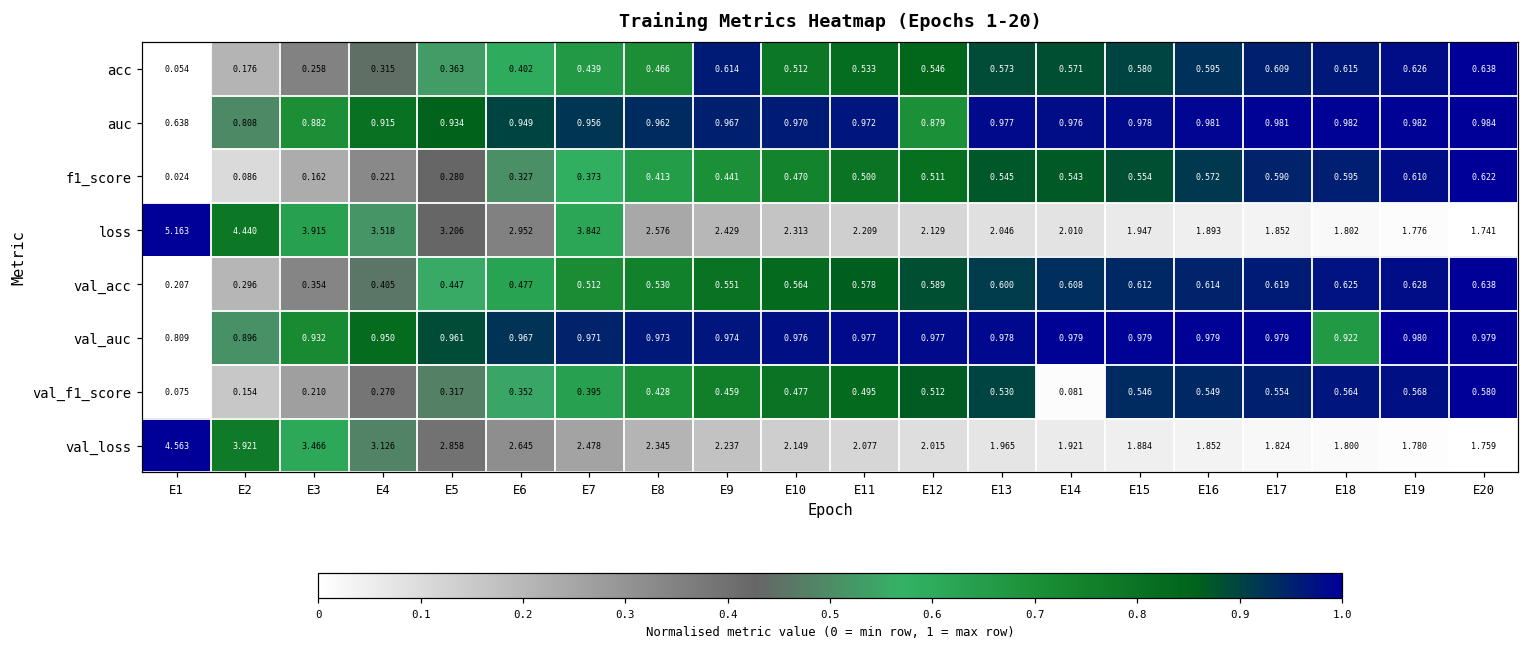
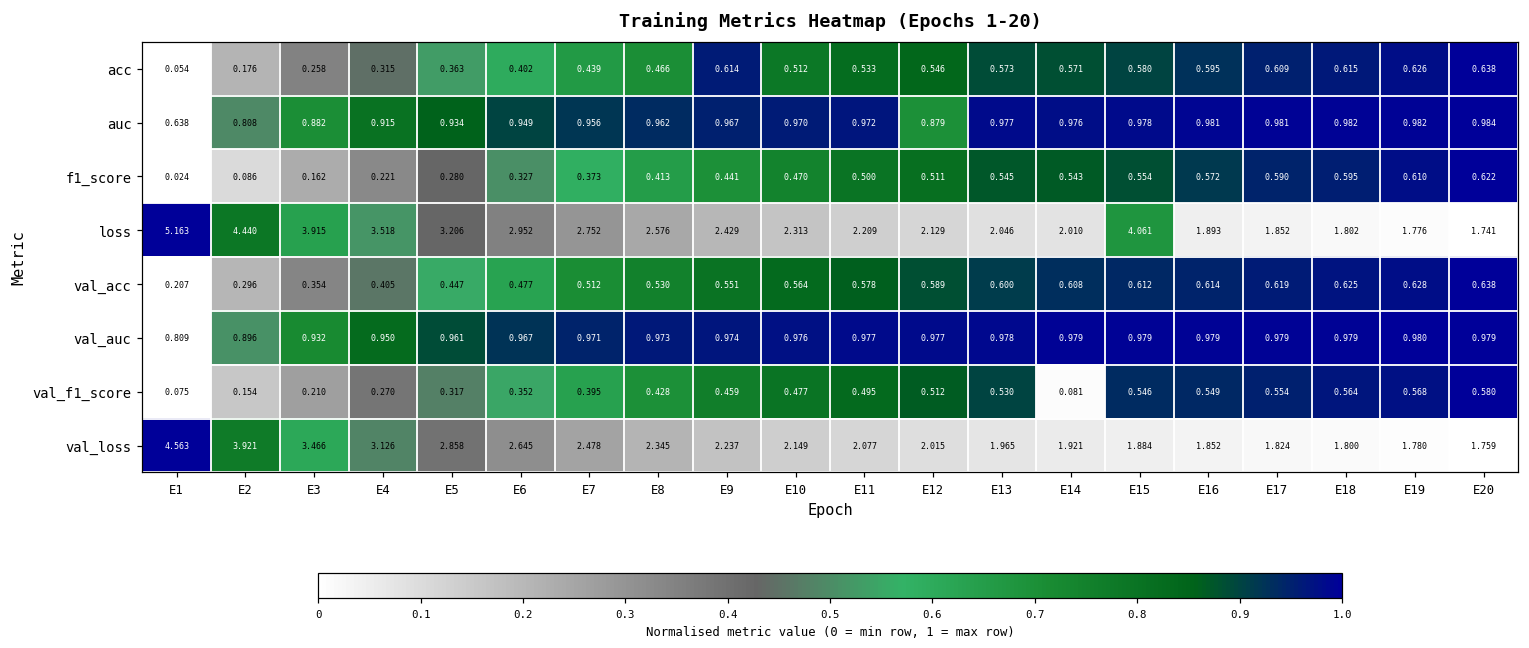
  {
    "acc": {
      "E1": 0.054,
      "E2": 0.176,
      "E3": 0.258,
      "E4": 0.315,
      "E5": 0.363,
      "E6": 0.402,
      "E7": 0.439,
      "E8": 0.466,
      "E9": 0.614,
      "E10": 0.512,
      "E11": 0.533,
      "E12": 0.546,
      "E13": 0.573,
      "E14": 0.571,
      "E15": 0.580,
      "E16": 0.595,
      "E17": 0.609,
      "E18": 0.615,
      "E19": 0.626,
      "E20": 0.638
    },
    "auc": {
      "E1": 0.638,
      "E2": 0.808,
      "E3": 0.882,
      "E4": 0.915,
      "E5": 0.934,
      "E6": 0.949,
      "E7": 0.956,
      "E8": 0.962,
      "E9": 0.967,
      "E10": 0.970,
      "E11": 0.972,
      "E12": 0.879,
      "E13": 0.977,
      "E14": 0.976,
      "E15": 0.978,
      "E16": 0.981,
      "E17": 0.981,
      "E18": 0.982,
      "E19": 0.982,
      "E20": 0.984
    },
    "f1_score": {
      "E1": 0.024,
      "E2": 0.086,
      "E3": 0.162,
      "E4": 0.221,
      "E5": 0.280,
      "E6": 0.327,
      "E7": 0.373,
      "E8": 0.413,
      "E9": 0.441,
      "E10": 0.470,
      "E11": 0.500,
      "E12": 0.511,
      "E13": 0.545,
      "E14": 0.543,
      "E15": 0.554,
      "E16": 0.572,
      "E17": 0.590,
      "E18": 0.595,
      "E19": 0.610,
      "E20": 0.622
    },
    "loss": {
      "E1": 5.163,
      "E2": 4.440,
      "E3": 3.915,
      "E4": 3.518,
      "E5": 3.206,
      "E6": 2.952,
-     "E7": 3.842,
+     "E7": 2.752,
      "E8": 2.576,
      "E9": 2.429,
      "E10": 2.313,
      "E11": 2.209,
      "E12": 2.129,
      "E13": 2.046,
      "E14": 2.010,
-     "E15": 1.947,
+     "E15": 4.061,
      "E16": 1.893,
      "E17": 1.852,
      "E18": 1.802,
      "E19": 1.776,
      "E20": 1.741
    },
    "val_acc": {
      "E1": 0.207,
      "E2": 0.296,
      "E3": 0.354,
      "E4": 0.405,
      "E5": 0.447,
      "E6": 0.477,
      "E7": 0.512,
      "E8": 0.530,
      "E9": 0.551,
      "E10": 0.564,
      "E11": 0.578,
      "E12": 0.589,
      "E13": 0.600,
      "E14": 0.608,
      "E15": 0.612,
      "E16": 0.614,
      "E17": 0.619,
      "E18": 0.625,
      "E19": 0.628,
      "E20": 0.638
    },
    "val_auc": {
      "E1": 0.809,
      "E2": 0.896,
      "E3": 0.932,
      "E4": 0.950,
      "E5": 0.961,
      "E6": 0.967,
      "E7": 0.971,
      "E8": 0.973,
      "E9": 0.974,
      "E10": 0.976,
      "E11": 0.977,
      "E12": 0.977,
      "E13": 0.978,
      "E14": 0.979,
      "E15": 0.979,
      "E16": 0.979,
      "E17": 0.979,
-     "E18": 0.922,
+     "E18": 0.979,
      "E19": 0.980,
      "E20": 0.979
    },
    "val_f1_score": {
      "E1": 0.075,
      "E2": 0.154,
      "E3": 0.210,
      "E4": 0.270,
      "E5": 0.317,
      "E6": 0.352,
      "E7": 0.395,
      "E8": 0.428,
      "E9": 0.459,
      "E10": 0.477,
      "E11": 0.495,
      "E12": 0.512,
      "E13": 0.530,
      "E14": 0.081,
      "E15": 0.546,
      "E16": 0.549,
      "E17": 0.554,
      "E18": 0.564,
      "E19": 0.568,
      "E20": 0.580
    },
    "val_loss": {
      "E1": 4.563,
      "E2": 3.921,
      "E3": 3.466,
      "E4": 3.126,
      "E5": 2.858,
      "E6": 2.645,
      "E7": 2.478,
      "E8": 2.345,
      "E9": 2.237,
      "E10": 2.149,
      "E11": 2.077,
      "E12": 2.015,
      "E13": 1.965,
      "E14": 1.921,
      "E15": 1.884,
      "E16": 1.852,
      "E17": 1.824,
      "E18": 1.800,
      "E19": 1.780,
      "E20": 1.759
    }
  }
